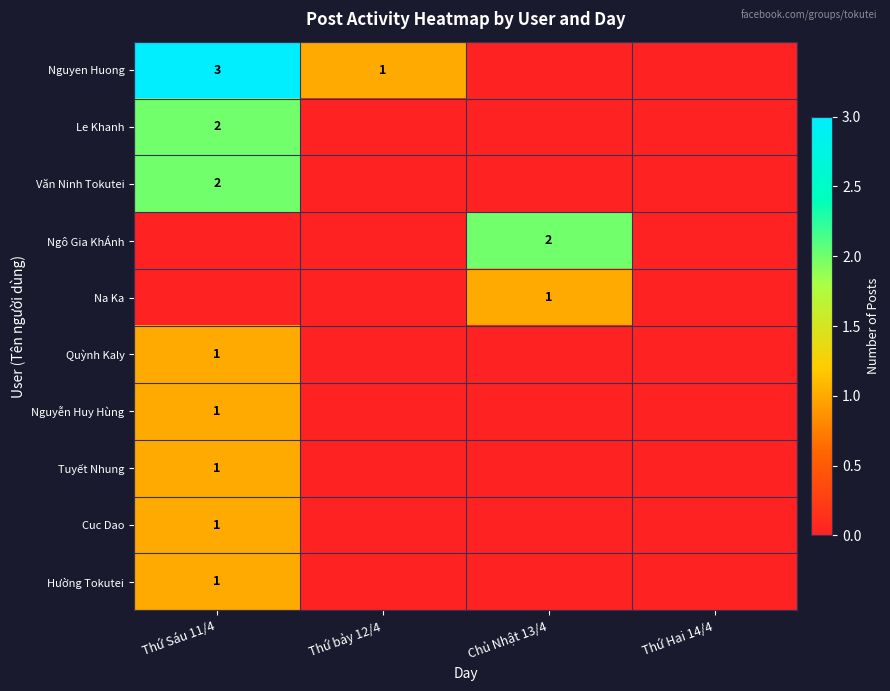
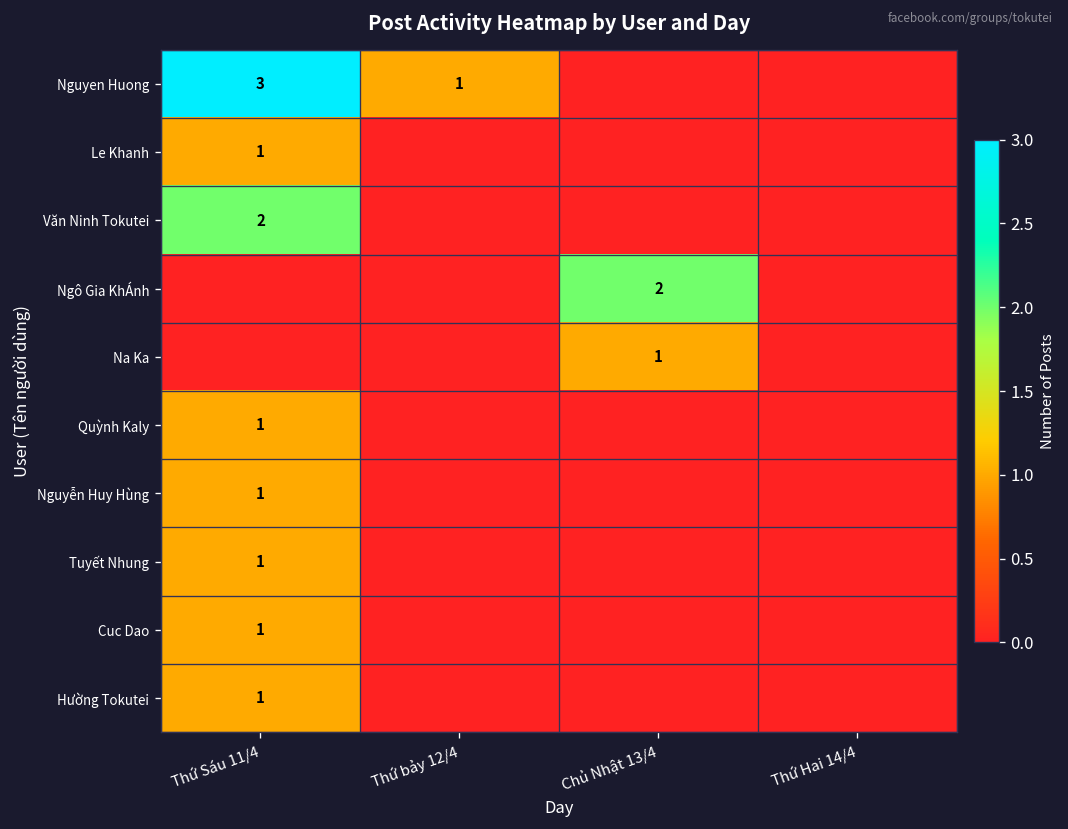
  {
    "Nguyen Huong": {
      "Thứ Sáu 11/4": 3,
      "Thứ bảy 12/4": 1
    },
    "Le Khanh": {
-     "Thứ Sáu 11/4": 2
+     "Thứ Sáu 11/4": 1
    },
    "Văn Ninh Tokutei": {
      "Thứ Sáu 11/4": 2
    },
    "Ngô Gia KhÁnh": {
      "Chủ Nhật 13/4": 2
    },
    "Na Ka": {
      "Chủ Nhật 13/4": 1
    },
    "Quỳnh Kaly": {
      "Thứ Sáu 11/4": 1
    },
    "Nguyễn Huy Hùng": {
      "Thứ Sáu 11/4": 1
    },
    "Tuyết Nhung": {
      "Thứ Sáu 11/4": 1
    },
    "Cuc Dao": {
      "Thứ Sáu 11/4": 1
    },
    "Hường Tokutei": {
      "Thứ Sáu 11/4": 1
    }
  }
